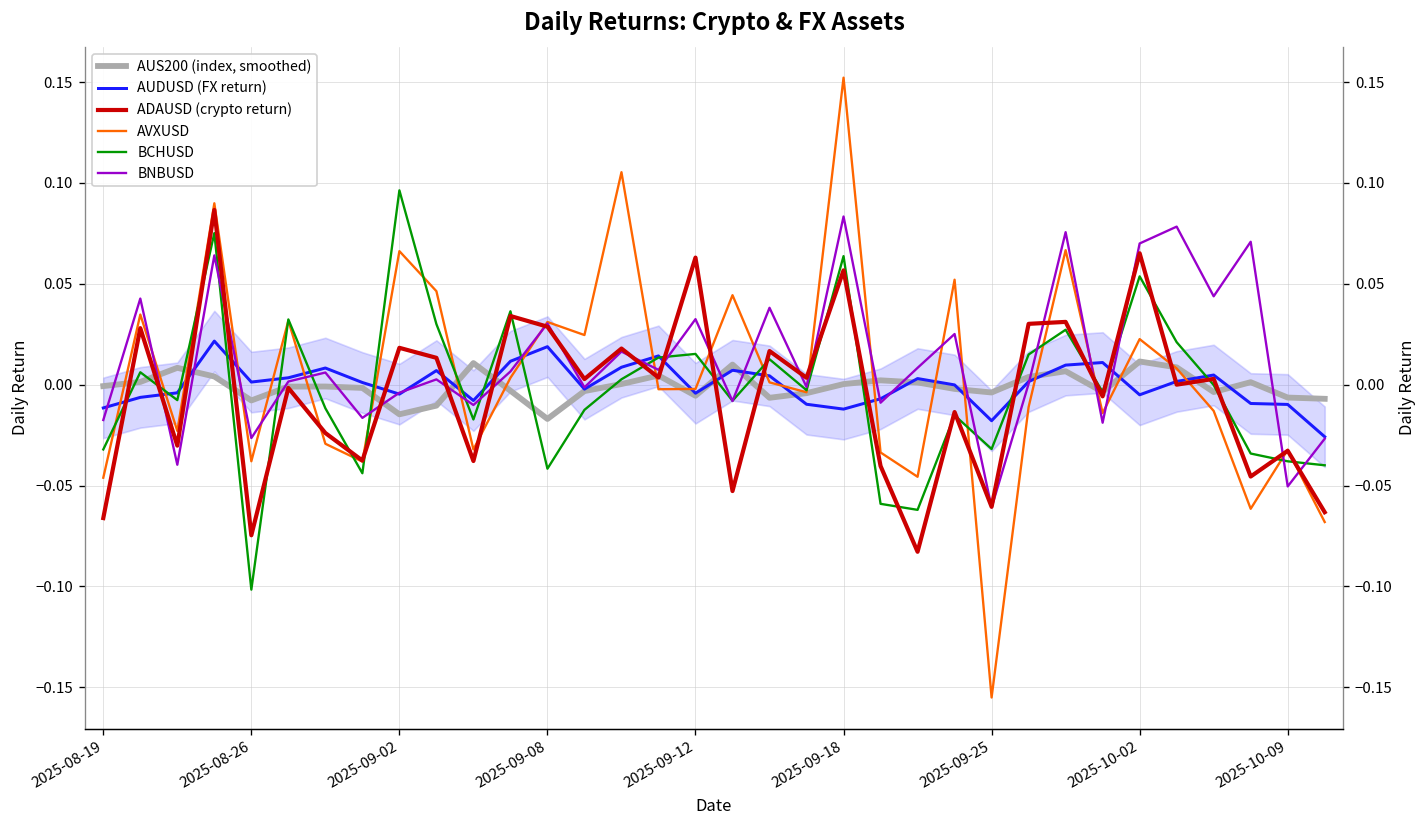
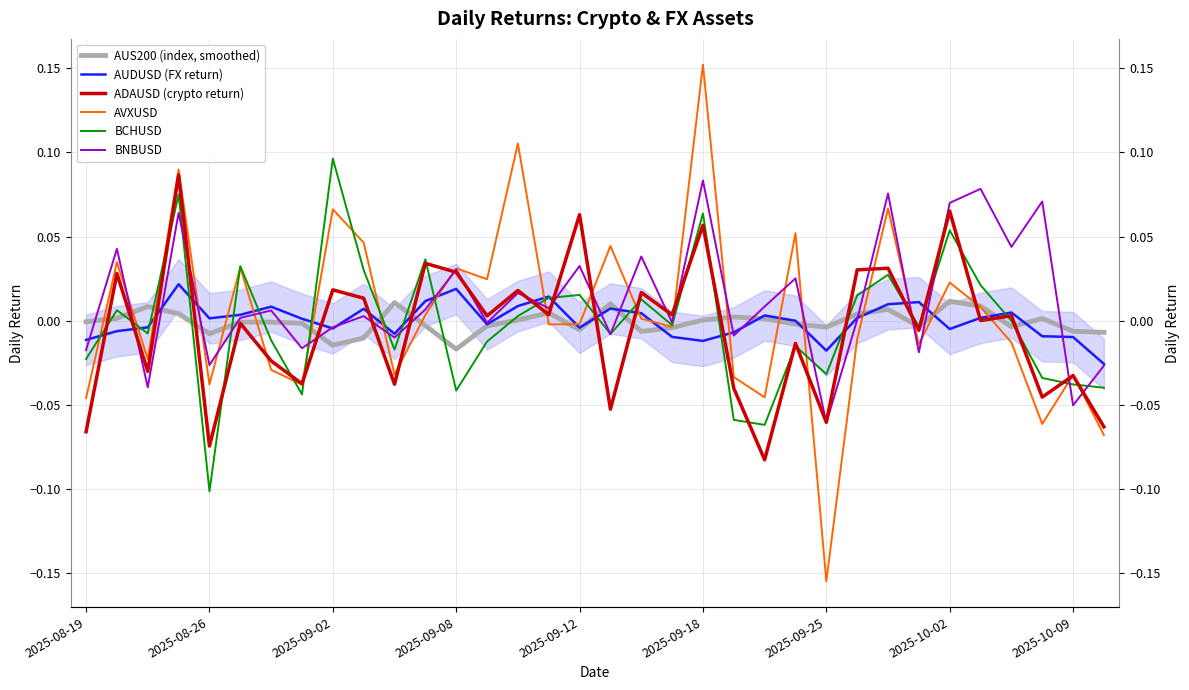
  {
    "AUS200 (index, smoothed)": {
      "2025-08-19": -0.001,
      "2025-08-26": -0.008,
      "2025-09-02": -0.015,
      "2025-09-08": -0.017,
      "2025-09-18": 0.000,
      "2025-10-02": 0.011,
      "2025-10-09": -0.006
    },
    "AUDUSD (FX return)": {
      "2025-08-19": -0.012,
      "2025-08-26": 0.001,
      "2025-09-08": 0.019,
      "2025-09-18": -0.012,
      "2025-09-25": -0.018,
      "2025-10-02": -0.005,
      "2025-10-09": -0.010
    },
    "ADAUSD (crypto return)": {
      "2025-08-19": -0.066,
      "2025-08-26": -0.075,
      "2025-09-02": 0.018,
      "2025-09-08": 0.029,
      "2025-09-12": 0.063,
      "2025-09-18": 0.057,
      "2025-10-02": 0.065
    },
    "AVXUSD": {
      "2025-08-19": -0.046,
      "2025-08-26": -0.038,
      "2025-09-02": 0.066,
      "2025-09-12": -0.002,
      "2025-09-18": 0.152,
      "2025-09-25": -0.155,
      "2025-10-02": 0.023
    },
    "BCHUSD": {
-     "2025-08-19": -0.032,
+     "2025-08-19": -0.023,
      "2025-08-26": -0.102,
      "2025-09-02": 0.096,
      "2025-09-08": -0.042,
      "2025-09-12": 0.015,
      "2025-09-18": 0.064,
      "2025-09-25": -0.032,
      "2025-10-02": 0.054,
      "2025-10-09": -0.038
    },
    "BNBUSD": {
      "2025-08-19": -0.018,
      "2025-08-26": -0.026,
      "2025-09-12": 0.032,
      "2025-09-18": 0.083,
      "2025-10-02": 0.070,
      "2025-10-09": -0.050
    }
  }
